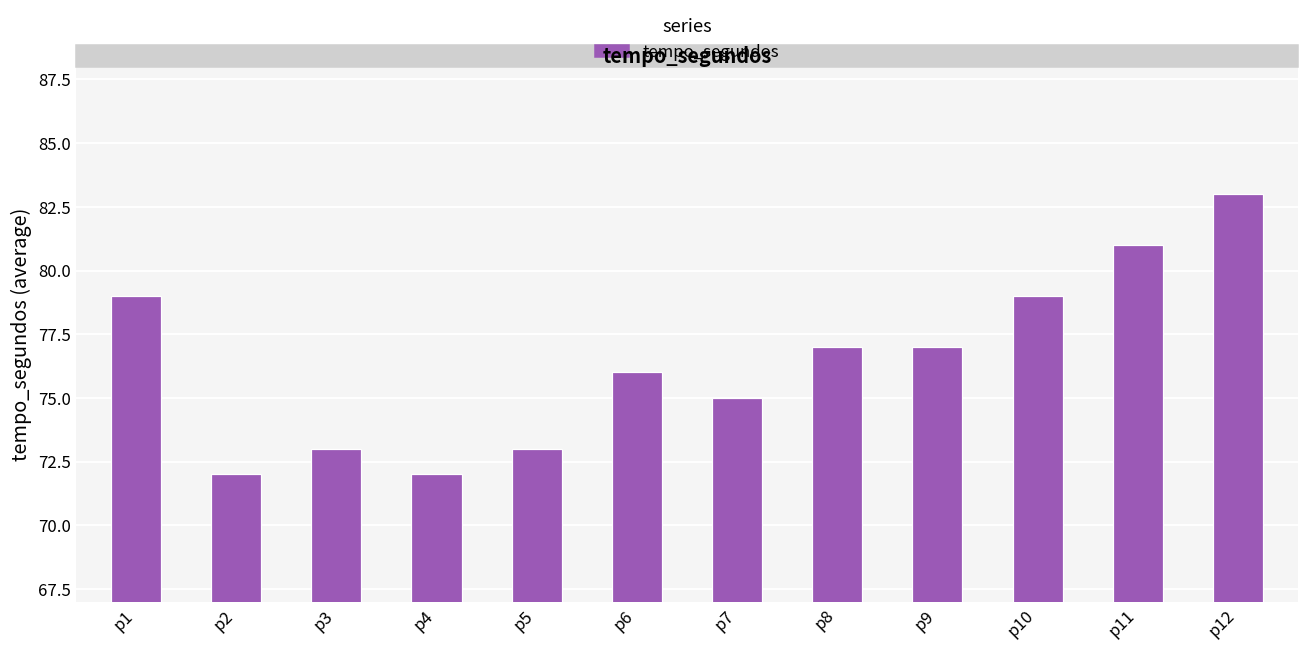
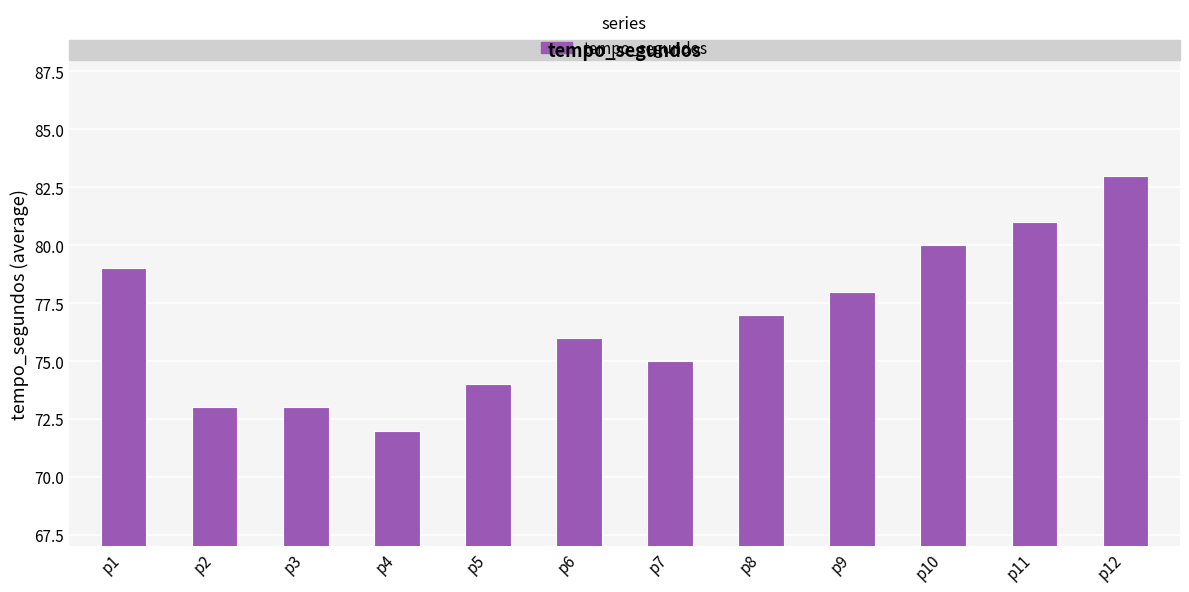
  {
    "p1": 79,
-   "p2": 72,
+   "p2": 73,
    "p3": 73,
    "p4": 72,
-   "p5": 73,
+   "p5": 74,
    "p6": 76,
    "p7": 75,
    "p8": 77,
-   "p9": 77,
-   "p10": 79,
+   "p9": 78,
+   "p10": 80,
    "p11": 81,
    "p12": 83
  }
